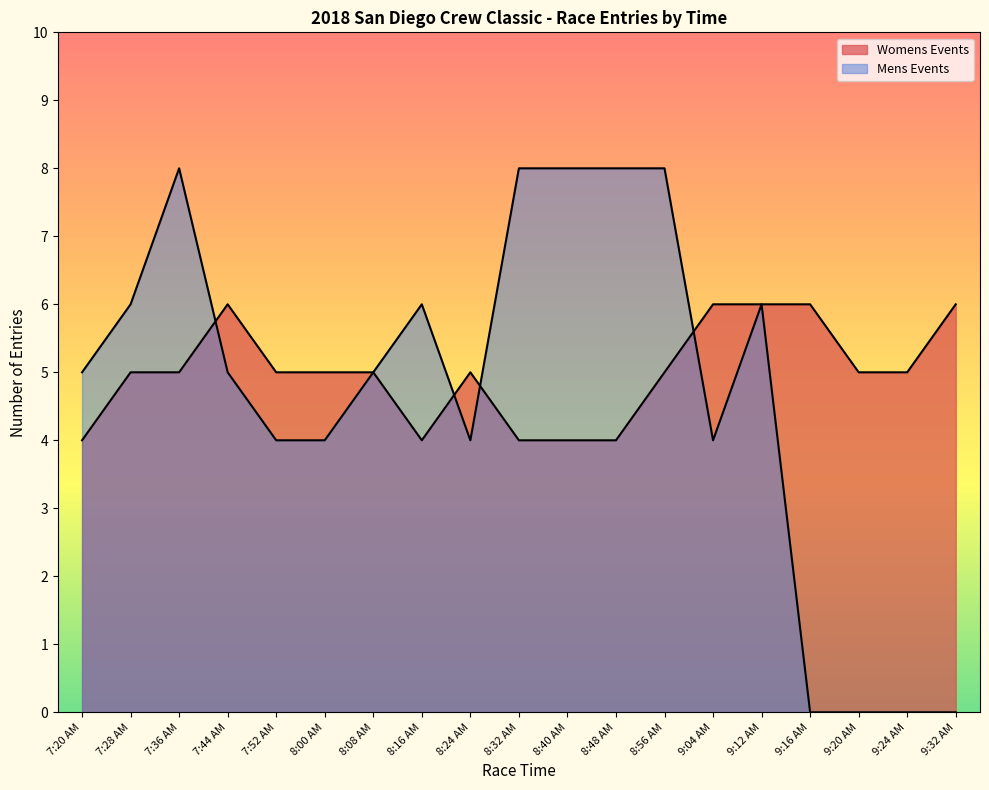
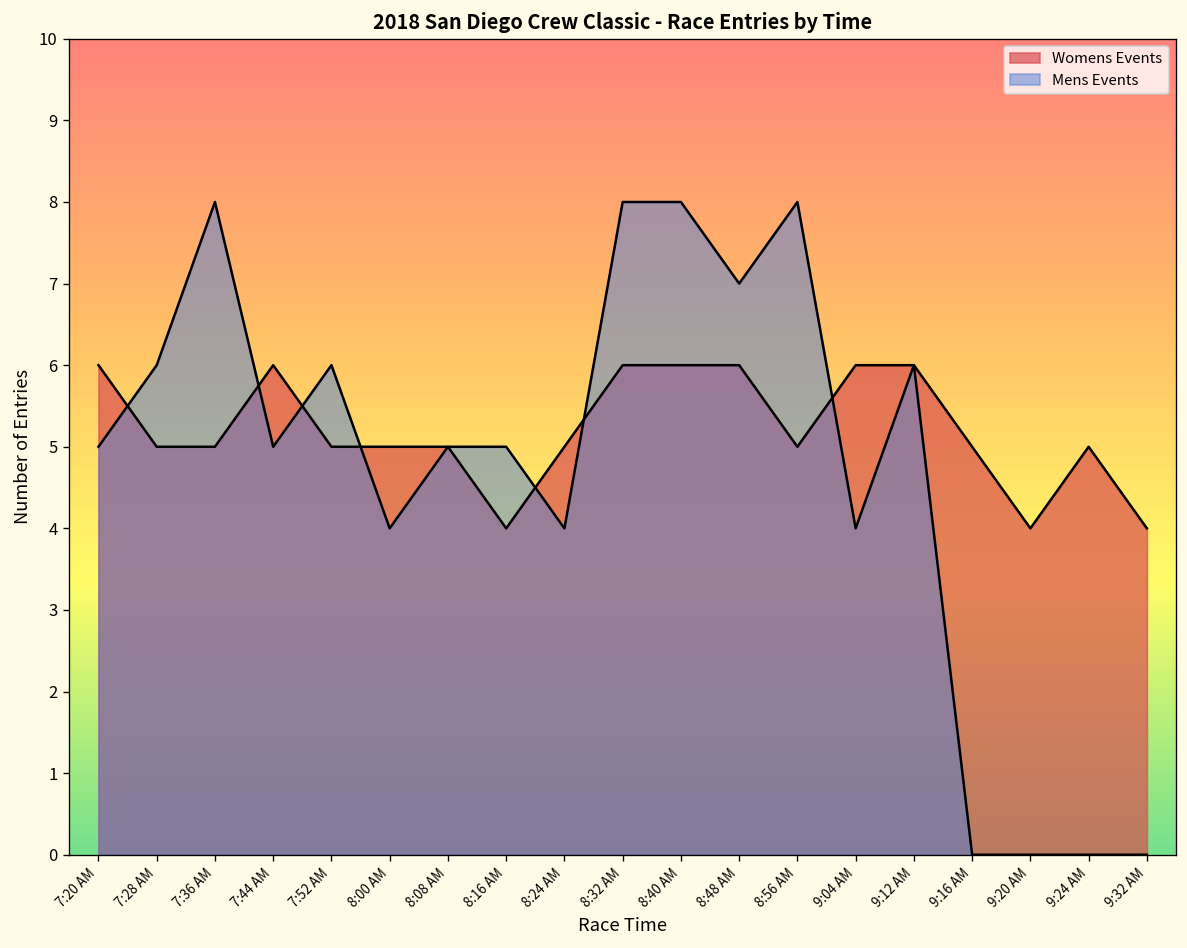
  {
    "Womens Events": {
-     "7:20 AM": 4,
+     "7:20 AM": 6,
      "7:28 AM": 5,
      "7:36 AM": 5,
      "7:44 AM": 6,
      "7:52 AM": 5,
      "8:00 AM": 5,
      "8:16 AM": 4,
      "8:24 AM": 5,
-     "8:32 AM": 4,
-     "8:40 AM": 4,
-     "8:48 AM": 4,
+     "8:32 AM": 6,
+     "8:40 AM": 6,
+     "8:48 AM": 6,
      "8:56 AM": 5,
      "9:04 AM": 6,
-     "9:16 AM": 6,
-     "9:20 AM": 5,
+     "9:16 AM": 5,
+     "9:20 AM": 4,
      "9:24 AM": 5,
-     "9:32 AM": 6
+     "9:32 AM": 4
    },
    "Mens Events": {
      "7:20 AM": 5,
      "7:28 AM": 6,
      "7:36 AM": 8,
      "7:44 AM": 5,
-     "7:52 AM": 4,
+     "7:52 AM": 6,
      "8:00 AM": 4,
-     "8:16 AM": 6,
+     "8:16 AM": 5,
      "8:24 AM": 4,
      "8:32 AM": 8,
      "8:40 AM": 8,
-     "8:48 AM": 8,
+     "8:48 AM": 7,
      "8:56 AM": 8,
      "9:04 AM": 4,
      "9:16 AM": 0,
      "9:20 AM": 0,
      "9:24 AM": 0,
      "9:32 AM": 0
    }
  }
